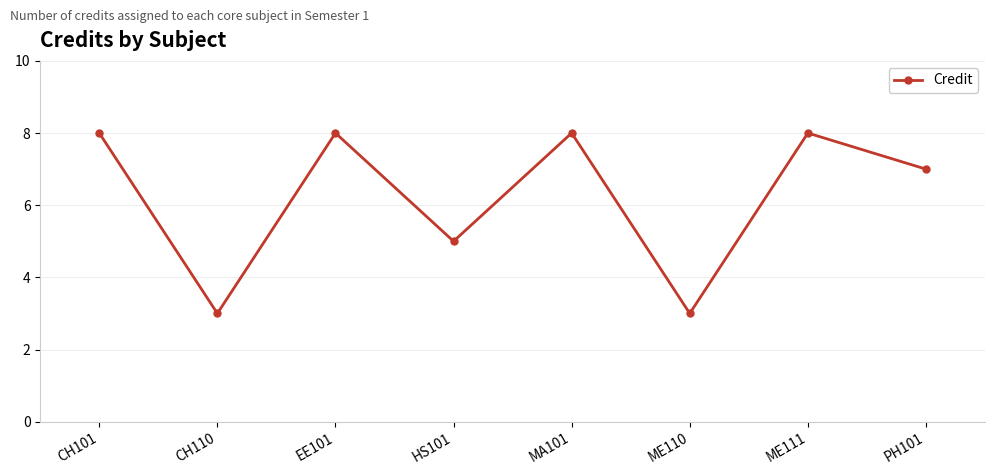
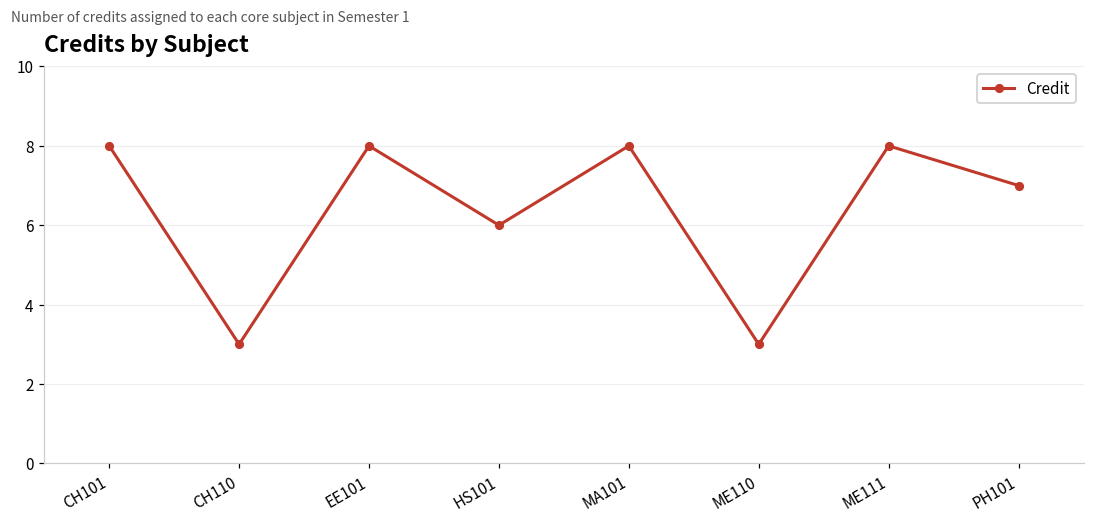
  {
    "CH101": 8,
    "CH110": 3,
    "EE101": 8,
-   "HS101": 5,
+   "HS101": 6,
    "MA101": 8,
    "ME110": 3,
    "ME111": 8,
    "PH101": 7
  }
